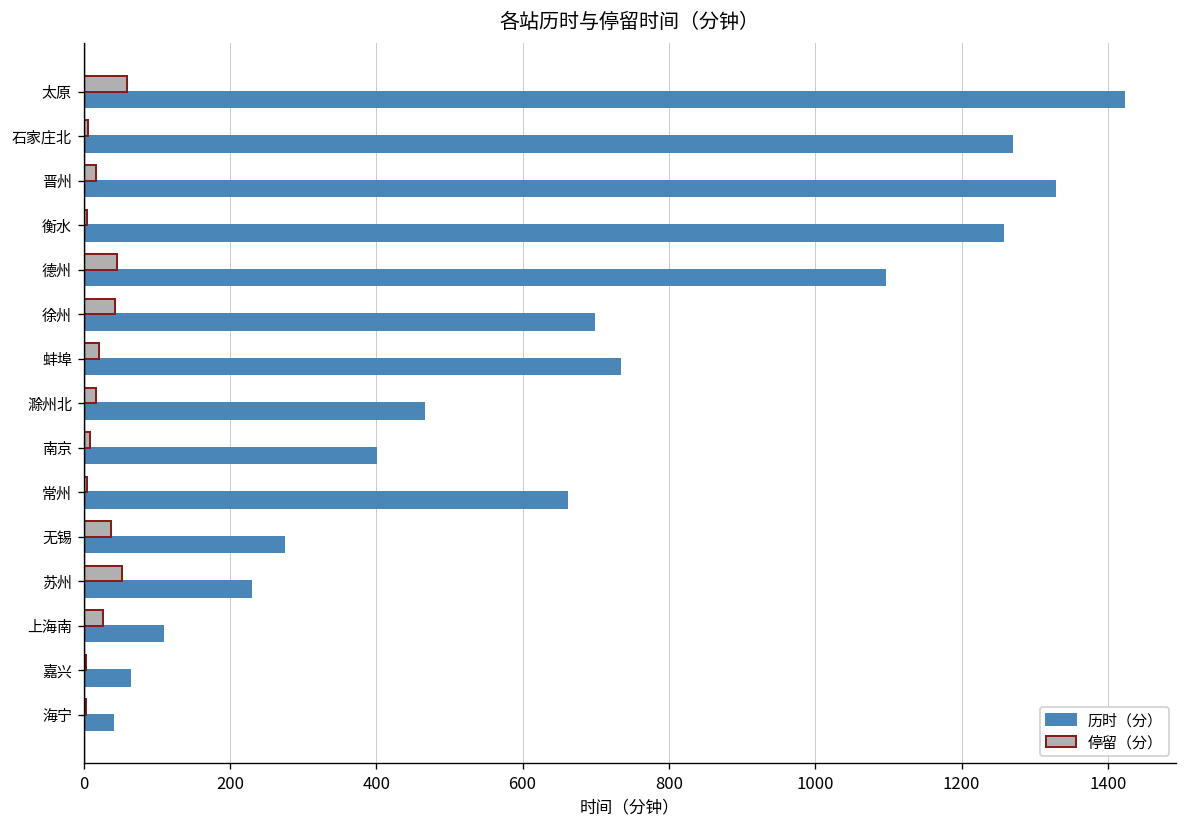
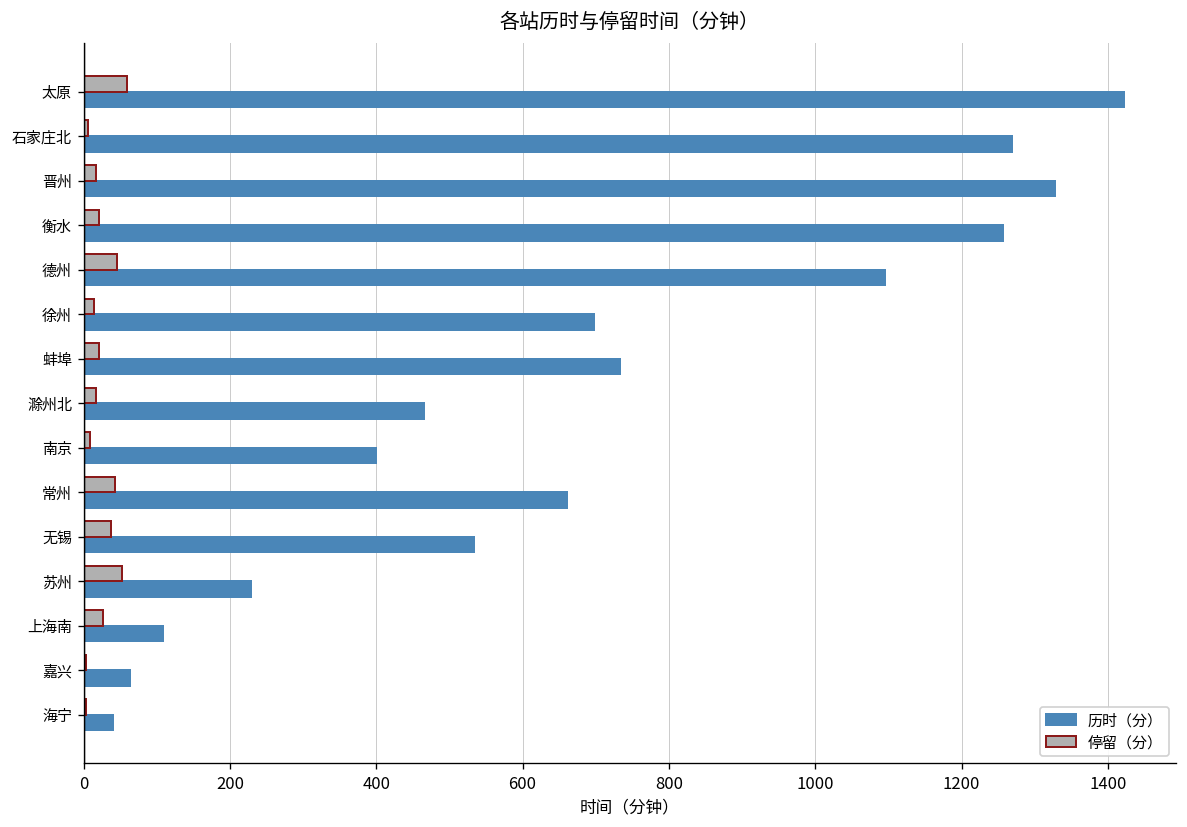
  {
    "历时（分）": {
      "太原": 1420,
      "石家庄北": 1270,
      "晋州": 1330,
      "衡水": 1260,
      "德州": 1100,
      "徐州": 700,
      "蚌埠": 730,
      "滁州北": 470,
      "南京": 400,
      "常州": 660,
-     "无锡": 270,
+     "无锡": 530,
      "苏州": 230,
      "上海南": 110,
      "嘉兴": 60,
      "海宁": 40
    },
    "停留（分）": {
      "太原": 60,
      "石家庄北": 10,
      "晋州": 20,
-     "衡水": 10,
+     "衡水": 20,
      "德州": 50,
-     "徐州": 40,
+     "徐州": 10,
      "蚌埠": 20,
      "滁州北": 20,
      "南京": 10,
-     "常州": 0,
+     "常州": 40,
      "无锡": 40,
      "苏州": 50,
      "上海南": 30
    }
  }
